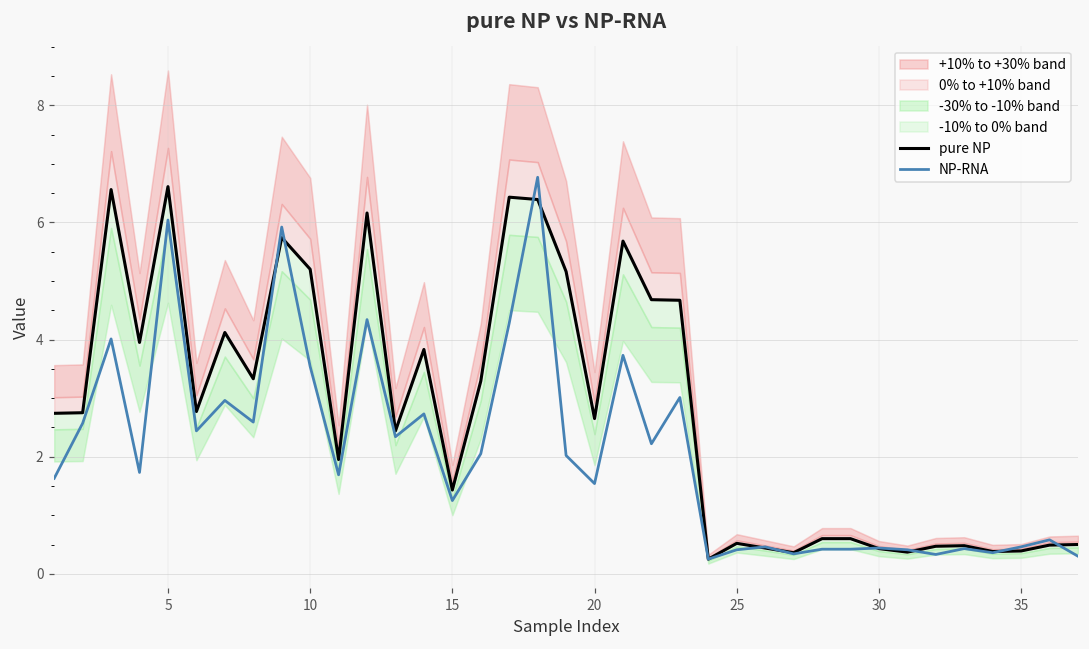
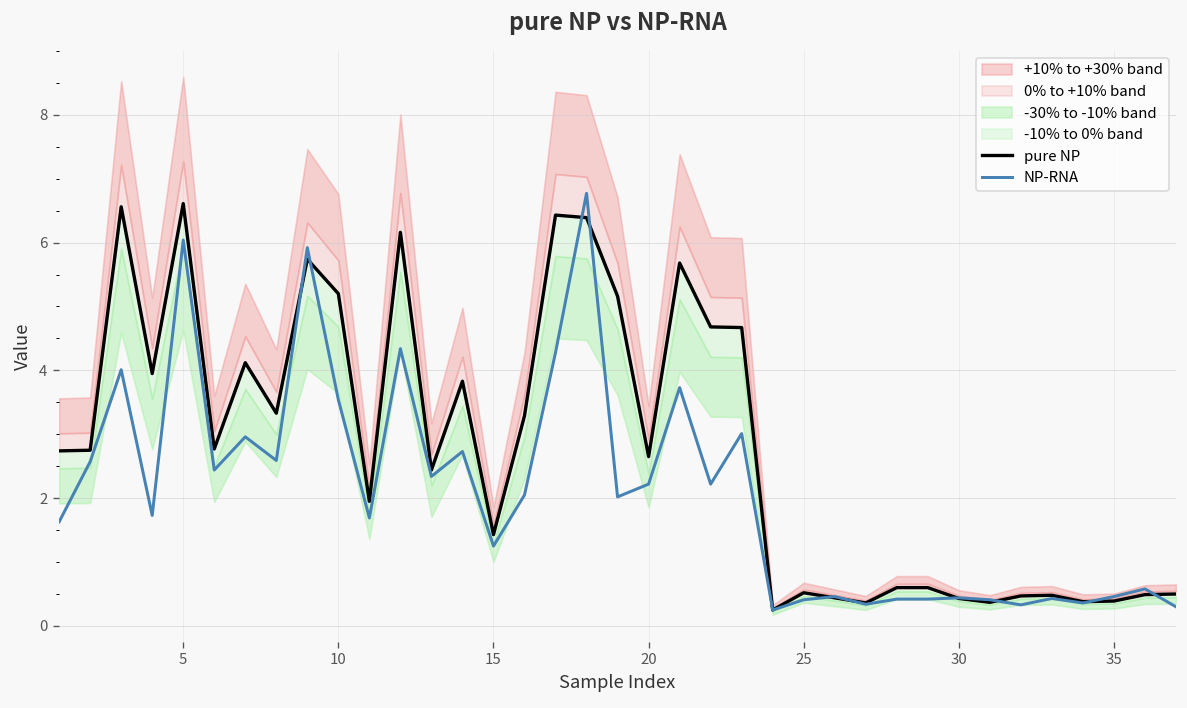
  {
    "NP-RNA": {
      "5": 6.0,
      "10": 3.5,
-     "20": 1.5,
+     "20": 2.2,
      "25": 0.4
    }
  }
